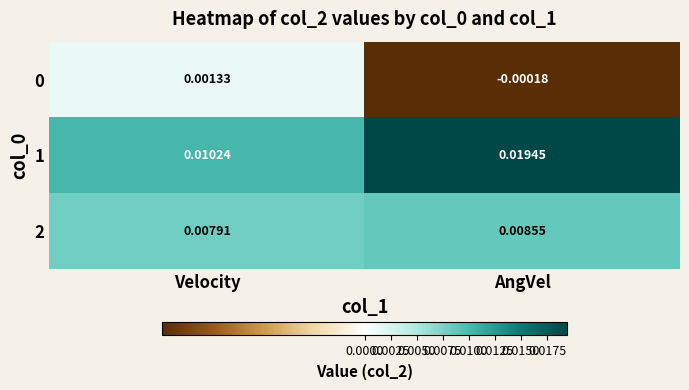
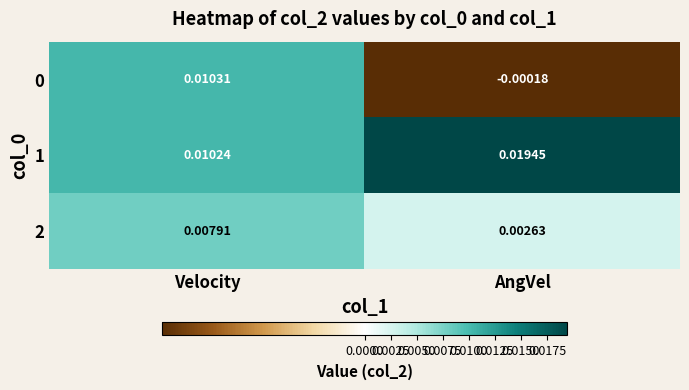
  {
    "0": {
-     "Velocity": 0.00133,
+     "Velocity": 0.01031,
      "AngVel": -0.00018
    },
    "1": {
      "Velocity": 0.01024,
      "AngVel": 0.01945
    },
    "2": {
      "Velocity": 0.00791,
-     "AngVel": 0.00855
+     "AngVel": 0.00263
    }
  }
